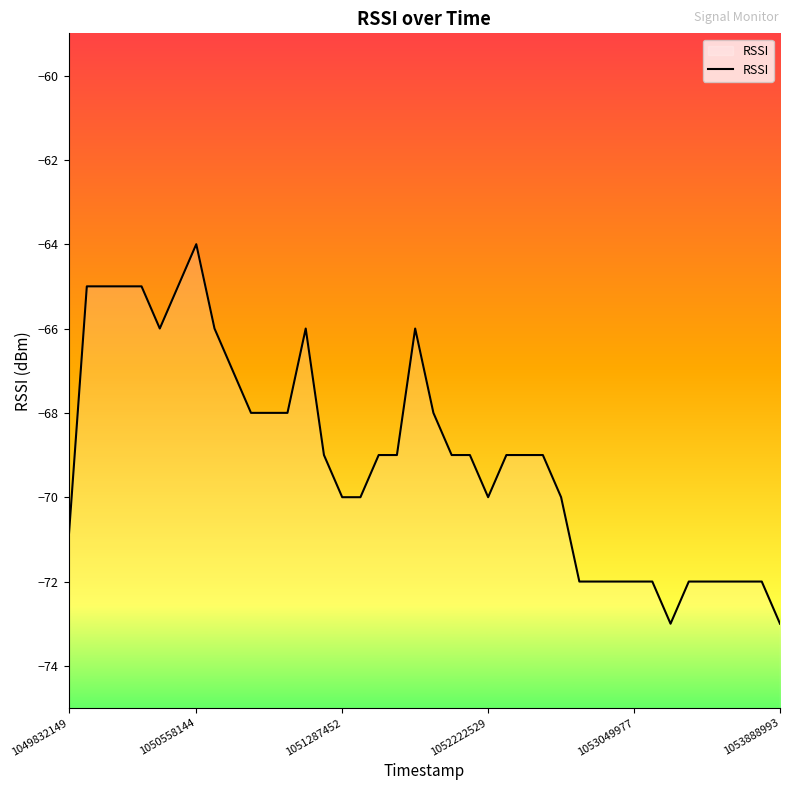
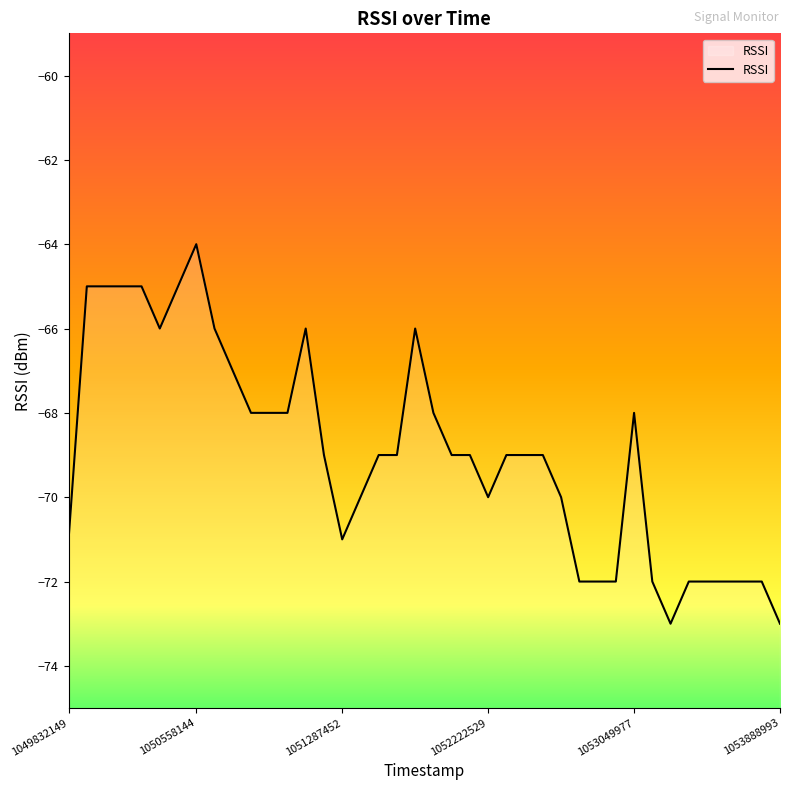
  {
    "1049832149": -71,
    "1050558144": -64,
-   "1051287452": -70,
+   "1051287452": -71,
    "1052222529": -70,
-   "1053049977": -72,
+   "1053049977": -68,
    "1053888993": -73
  }
